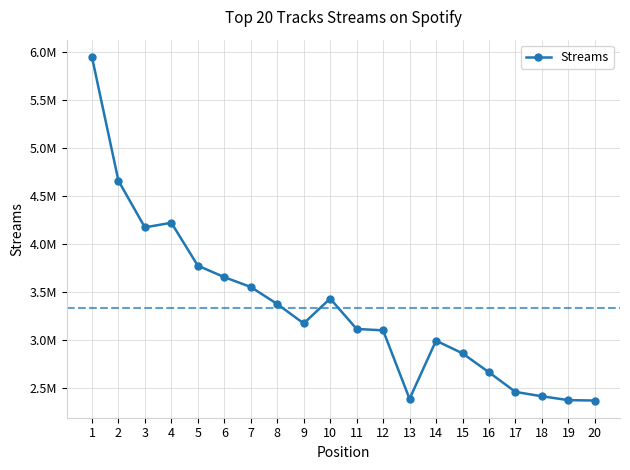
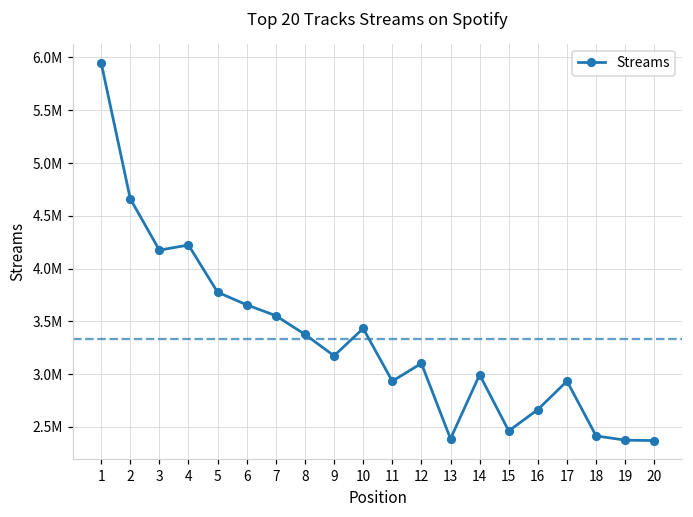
  {
    "1": 6000000,
    "2": 4700000,
    "3": 4200000,
    "4": 4200000,
    "5": 3800000,
    "6": 3700000,
    "7": 3600000,
    "8": 3400000,
    "9": 3200000,
    "10": 3400000,
-   "11": 3100000,
+   "11": 2900000,
    "12": 3100000,
    "13": 2400000,
    "14": 3000000,
-   "15": 2900000,
+   "15": 2500000,
    "16": 2700000,
-   "17": 2500000,
+   "17": 2900000,
    "18": 2400000,
    "19": 2400000,
    "20": 2400000
  }
